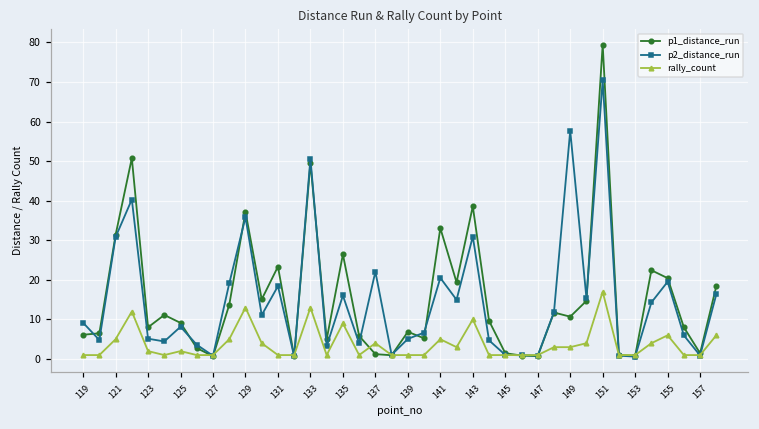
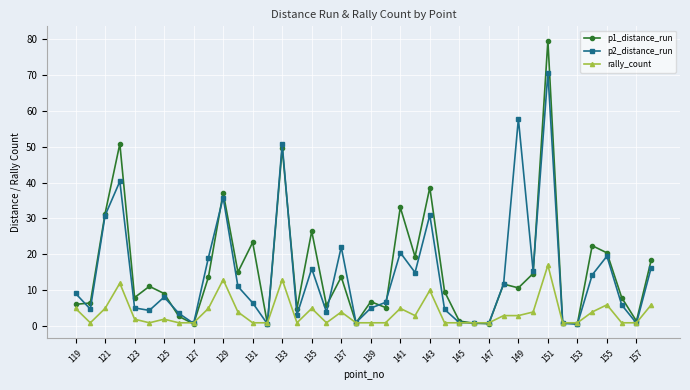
  {
    "p1_distance_run": {
      "119": 6,
      "123": 8,
      "125": 9,
      "129": 37,
      "131": 23,
      "133": 50,
      "135": 26,
-     "137": 1,
+     "137": 14,
      "139": 7,
      "141": 33,
      "143": 39,
      "149": 11,
      "151": 79,
      "155": 20
    },
    "p2_distance_run": {
      "119": 9,
      "123": 5,
      "125": 8,
      "129": 36,
-     "131": 18,
+     "131": 7,
      "133": 51,
      "135": 16,
      "137": 22,
      "139": 5,
      "141": 21,
      "143": 31,
      "149": 58,
      "151": 70,
      "155": 20
    },
    "rally_count": {
-     "119": 1,
+     "119": 5,
      "121": 5,
      "123": 2,
      "125": 2,
      "129": 13,
      "131": 1,
      "133": 13,
-     "135": 9,
+     "135": 5,
      "137": 4,
      "139": 1,
      "141": 5,
      "143": 10,
      "149": 3,
      "151": 17,
      "155": 6
    }
  }
